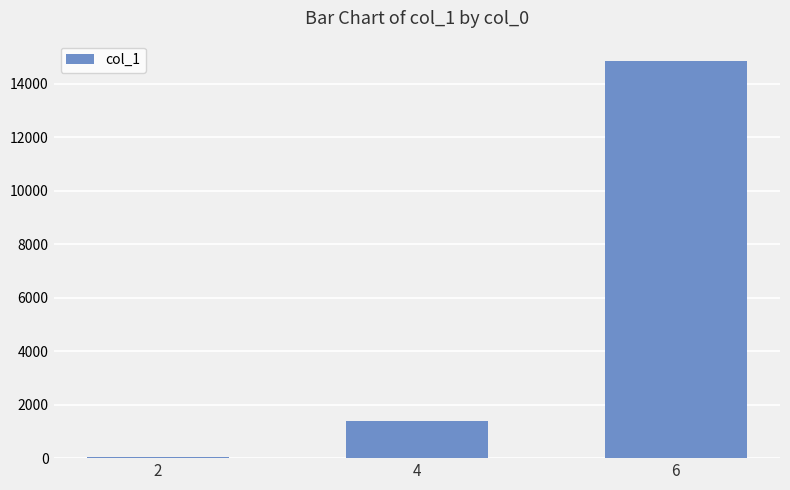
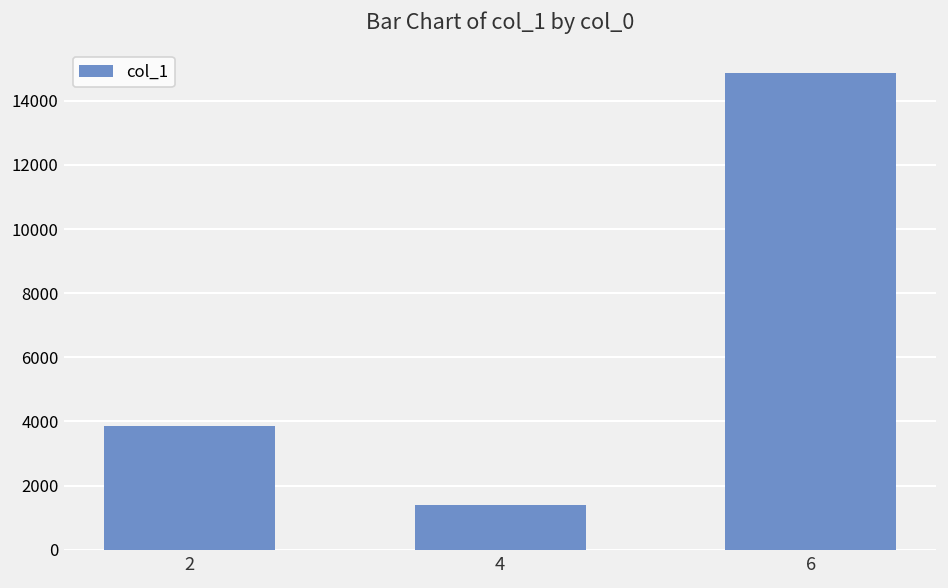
  {
-   "2": 0,
+   "2": 3900,
    "4": 1400,
    "6": 14900
  }
